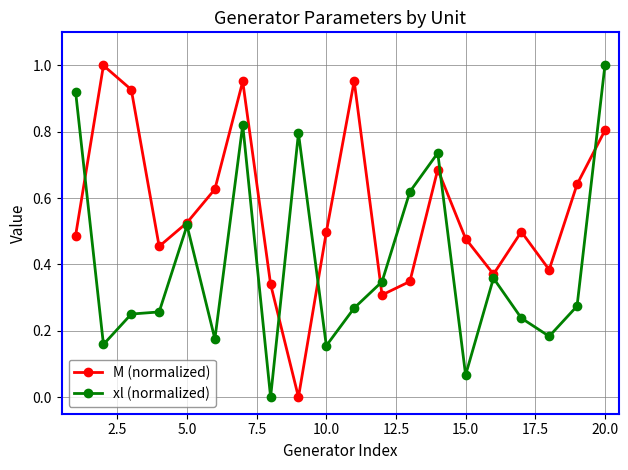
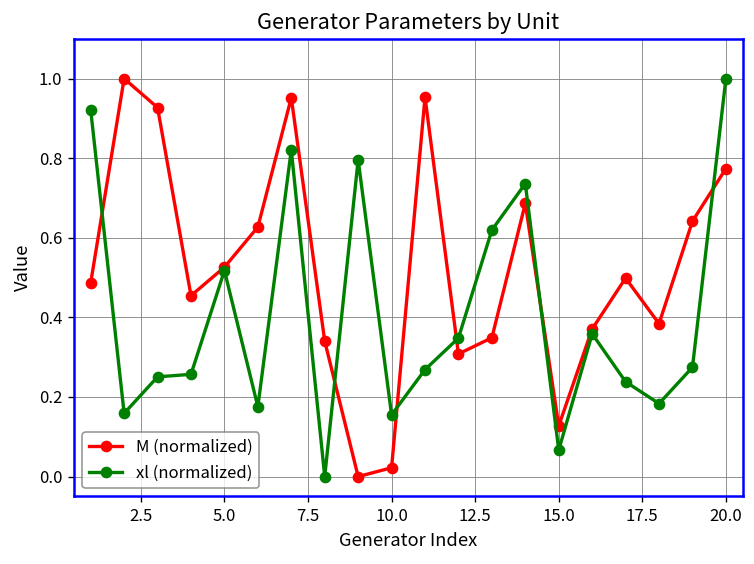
  {
    "M (normalized)": {
      "5.0": 0.53,
-     "10.0": 0.50,
-     "15.0": 0.48,
-     "20.0": 0.80
+     "10.0": 0.02,
+     "15.0": 0.13,
+     "20.0": 0.77
    },
    "xl (normalized)": {
      "5.0": 0.52,
      "10.0": 0.16,
      "15.0": 0.07,
      "20.0": 1.00
    }
  }
